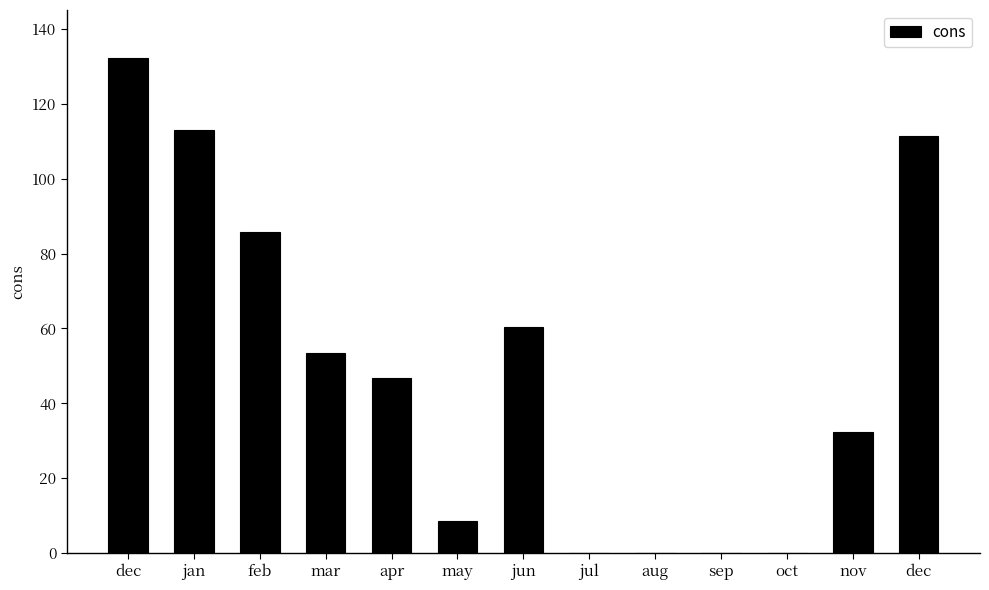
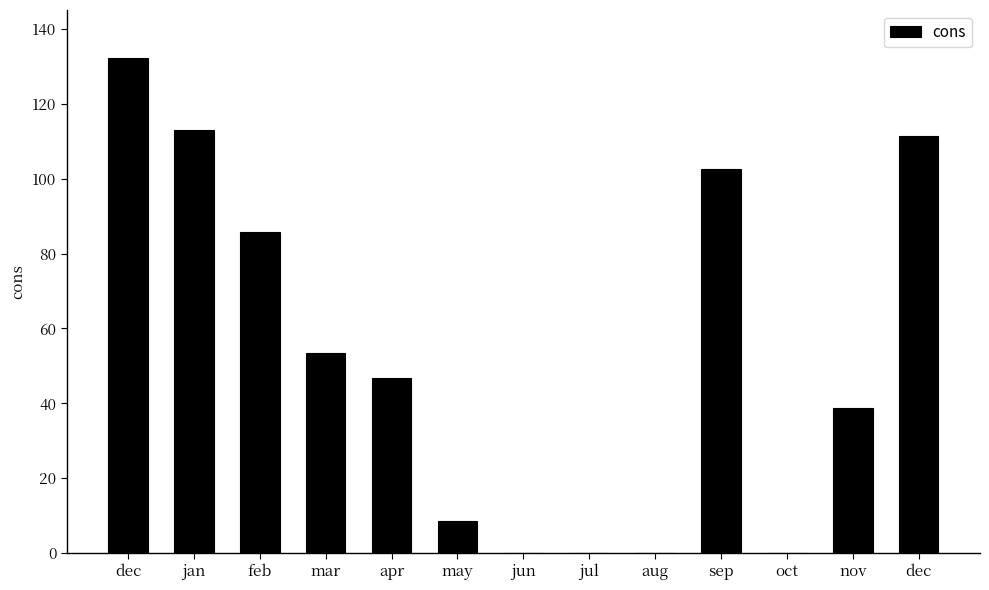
  {
    "jan": 113,
    "feb": 86,
    "mar": 53,
    "apr": 47,
    "may": 9,
-   "jun": 60,
+   "jun": 0,
    "jul": 0,
    "aug": 0,
-   "sep": 0,
-   "nov": 32
+   "sep": 103,
+   "nov": 39
  }
